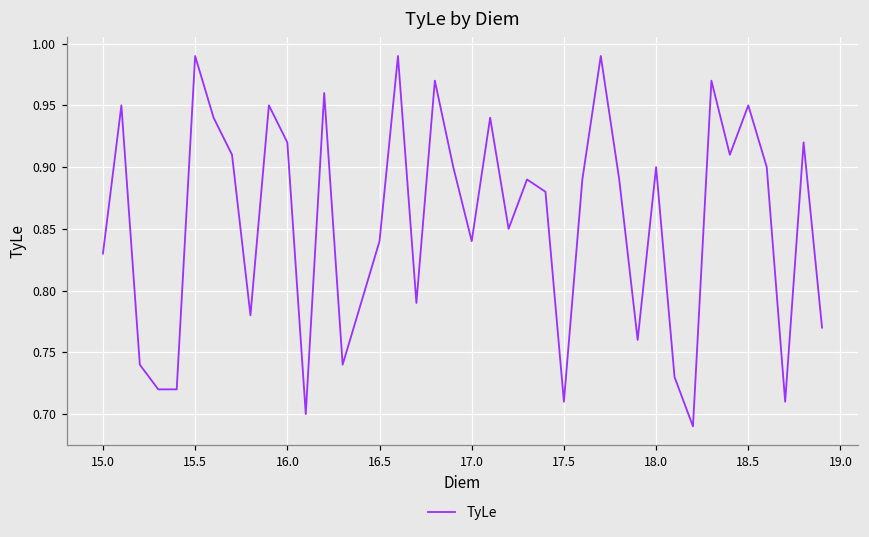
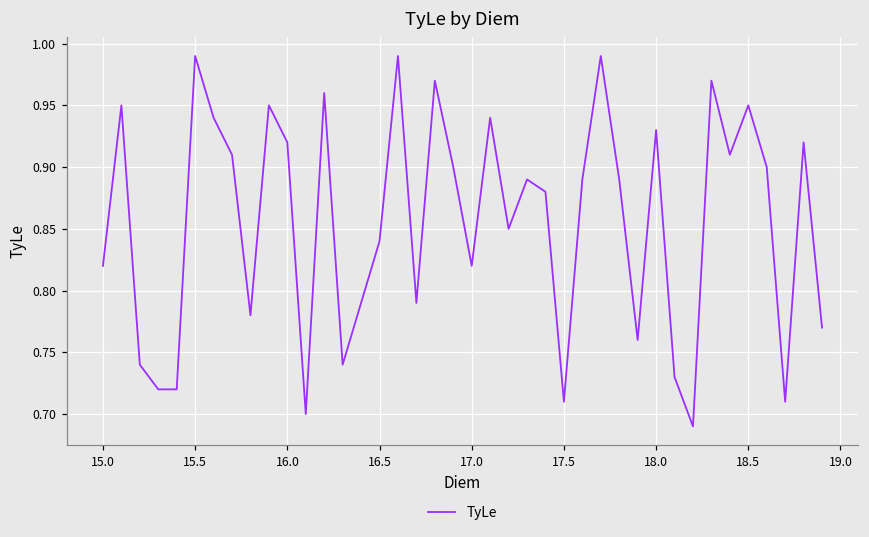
  {
-   "15.0": 0.83,
+   "15.0": 0.82,
    "15.5": 0.99,
    "16.0": 0.92,
    "16.5": 0.84,
-   "17.0": 0.84,
+   "17.0": 0.82,
    "17.5": 0.71,
-   "18.0": 0.90,
+   "18.0": 0.93,
    "18.5": 0.95
  }
